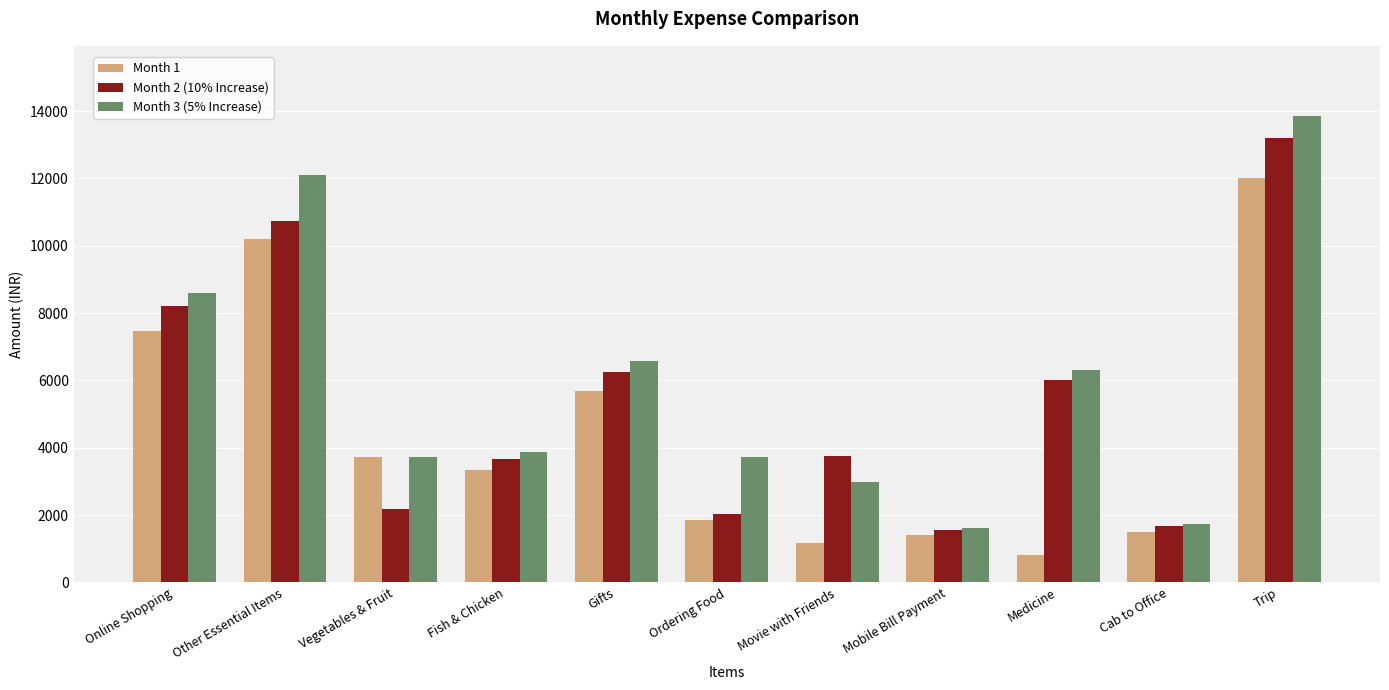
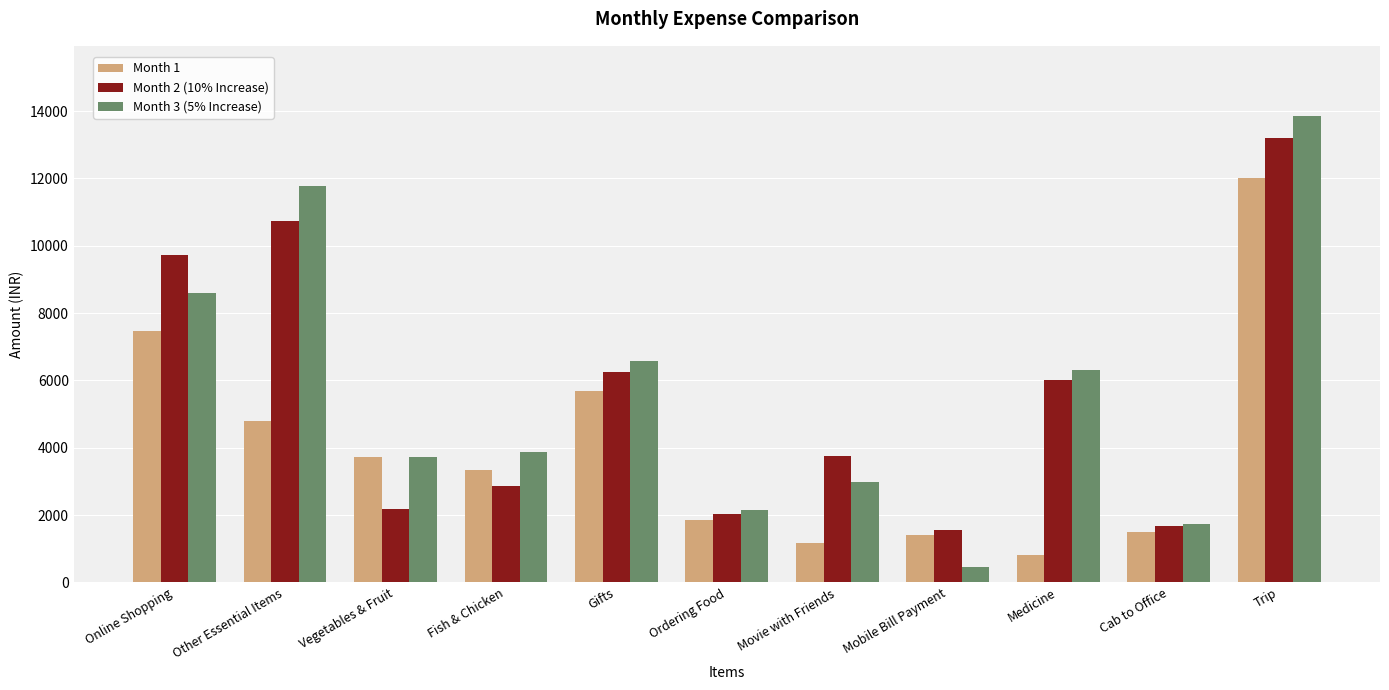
  {
    "Month 1": {
      "Online Shopping": 7500,
-     "Other Essential Items": 10200,
+     "Other Essential Items": 4800,
      "Vegetables & Fruit": 3700,
      "Fish & Chicken": 3300,
      "Gifts": 5700,
      "Ordering Food": 1900,
      "Movie with Friends": 1200,
      "Mobile Bill Payment": 1400,
      "Medicine": 800,
      "Cab to Office": 1500,
      "Trip": 12000
    },
    "Month 2 (10% Increase)": {
-     "Online Shopping": 8200,
+     "Online Shopping": 9700,
      "Other Essential Items": 10700,
      "Vegetables & Fruit": 2200,
-     "Fish & Chicken": 3700,
+     "Fish & Chicken": 2900,
      "Gifts": 6300,
      "Ordering Food": 2000,
      "Movie with Friends": 3700,
      "Mobile Bill Payment": 1600,
      "Medicine": 6000,
      "Cab to Office": 1700,
      "Trip": 13200
    },
    "Month 3 (5% Increase)": {
      "Online Shopping": 8600,
-     "Other Essential Items": 12100,
+     "Other Essential Items": 11800,
      "Vegetables & Fruit": 3700,
      "Fish & Chicken": 3900,
      "Gifts": 6600,
-     "Ordering Food": 3700,
+     "Ordering Food": 2100,
      "Movie with Friends": 3000,
-     "Mobile Bill Payment": 1600,
+     "Mobile Bill Payment": 400,
      "Medicine": 6300,
      "Cab to Office": 1700,
      "Trip": 13900
    }
  }
